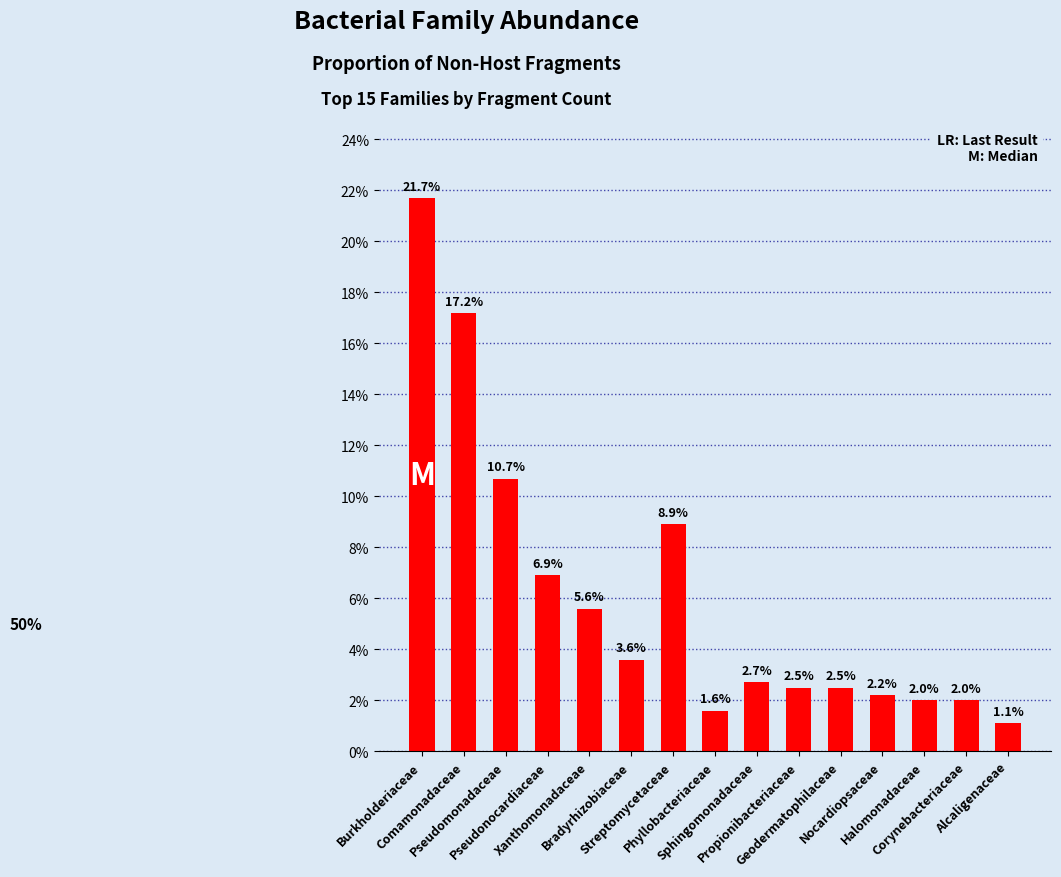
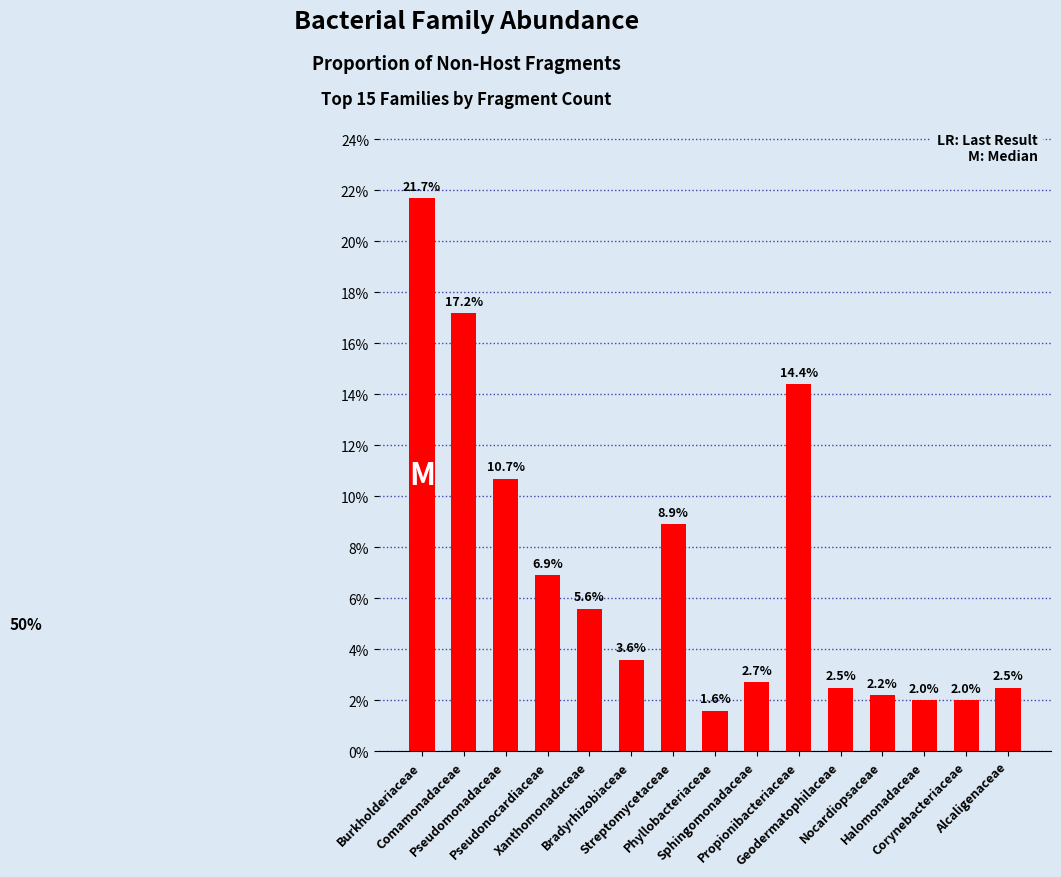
  {
    "Burkholderiaceae": "21.7%",
    "Comamonadaceae": "17.2%",
    "Pseudomonadaceae": "10.7%",
    "Pseudonocardiaceae": "6.9%",
    "Xanthomonadaceae": "5.6%",
    "Bradyrhizobiaceae": "3.6%",
    "Streptomycetaceae": "8.9%",
    "Phyllobacteriaceae": "1.6%",
    "Sphingomonadaceae": "2.7%",
-   "Propionibacteriaceae": "2.5%",
+   "Propionibacteriaceae": "14.4%",
    "Geodermatophilaceae": "2.5%",
    "Nocardiopsaceae": "2.2%",
    "Halomonadaceae": "2.0%",
    "Corynebacteriaceae": "2.0%",
-   "Alcaligenaceae": "1.1%"
+   "Alcaligenaceae": "2.5%"
  }
